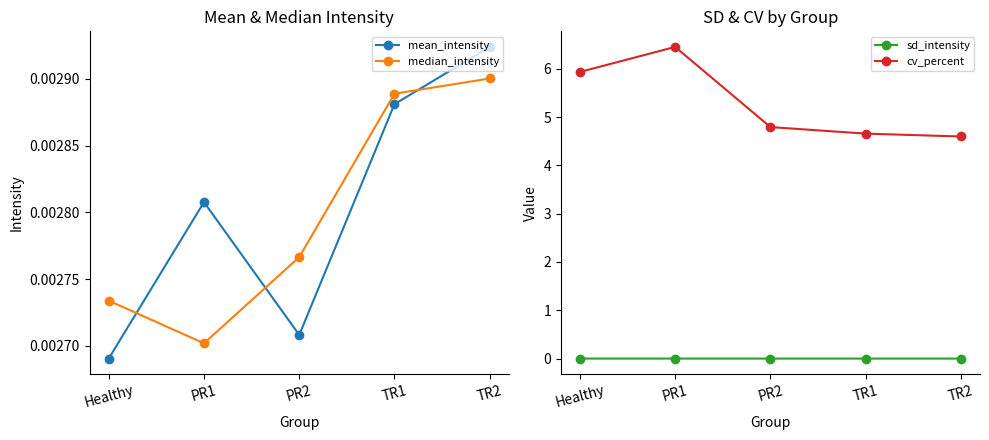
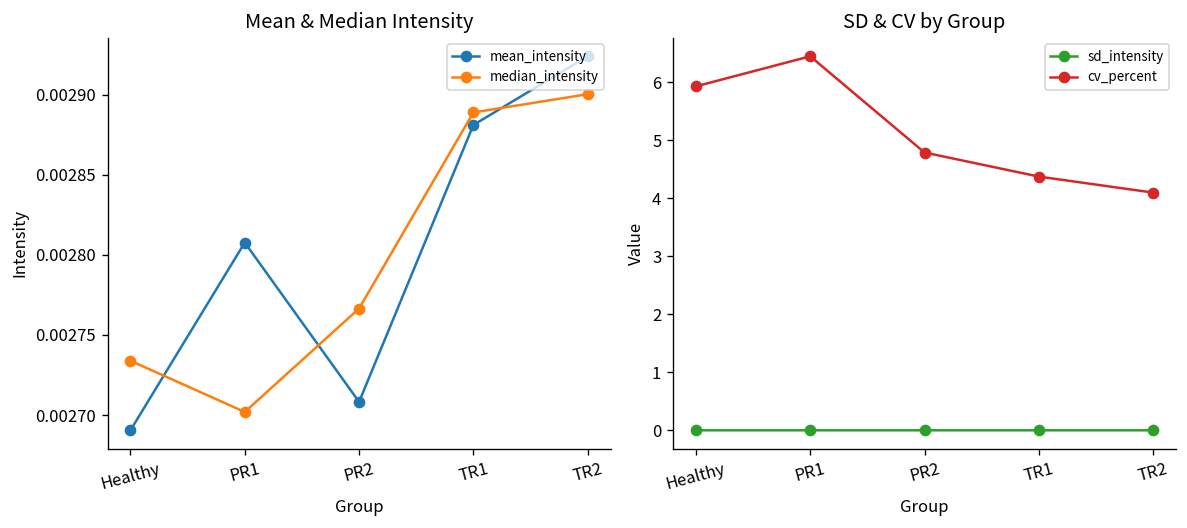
  {
    "Mean & Median Intensity": {
      "mean_intensity": {
        "Healthy": 0.002690,
        "PR1": 0.002808,
        "PR2": 0.002708,
        "TR1": 0.002881
      },
      "median_intensity": {
        "Healthy": 0.002734,
        "PR1": 0.002702,
        "PR2": 0.002767,
        "TR1": 0.002889,
        "TR2": 0.002900
      }
    },
    "SD & CV by Group": {
      "sd_intensity": {
        "Healthy": 0.0,
        "PR1": 0.0,
        "PR2": 0.0,
        "TR1": 0.0,
        "TR2": 0.0
      },
      "cv_percent": {
        "Healthy": 5.9,
        "PR1": 6.5,
        "PR2": 4.8,
-       "TR1": 4.7,
-       "TR2": 4.6
+       "TR1": 4.4,
+       "TR2": 4.1
      }
    }
  }
